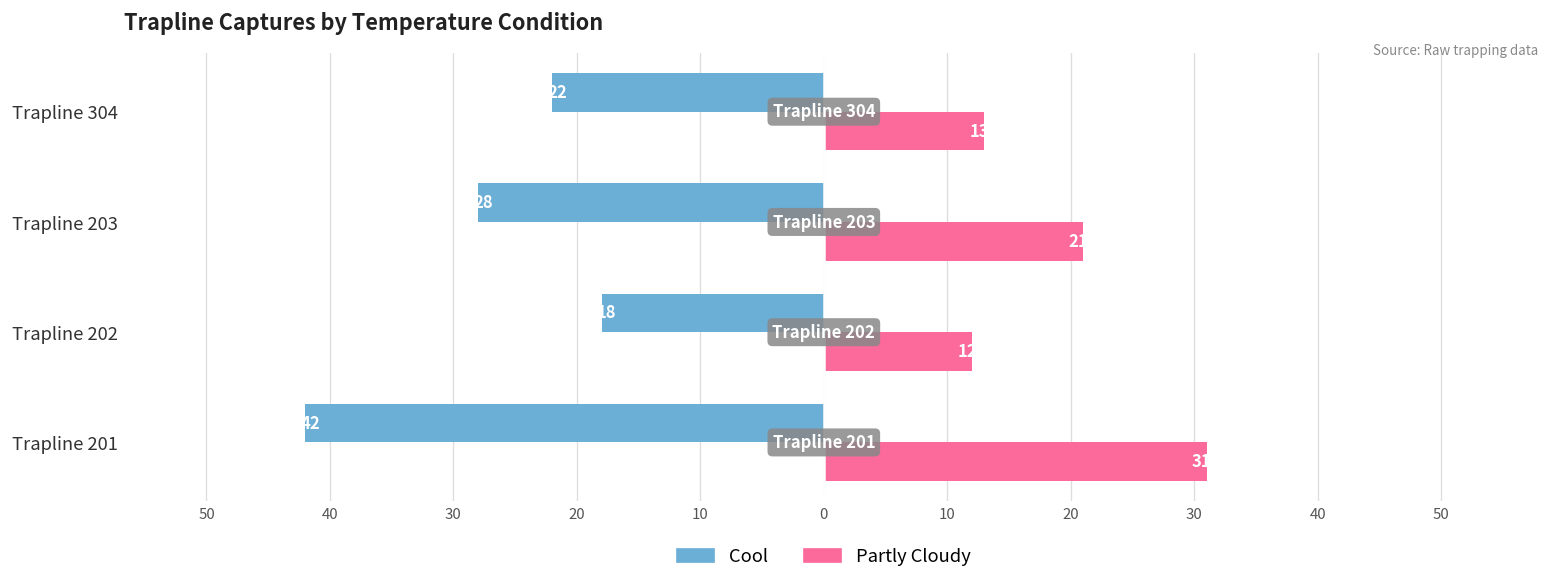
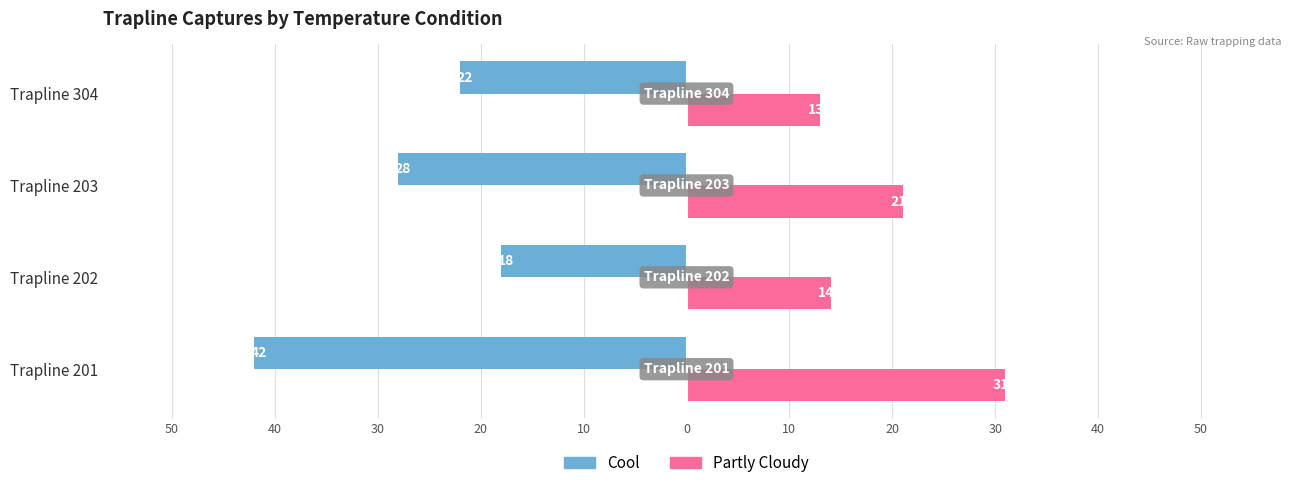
  {
    "Partly Cloudy": {
      "Trapline 304": 13,
      "Trapline 203": 21,
-     "Trapline 202": 12,
+     "Trapline 202": 14,
      "Trapline 201": 31
    }
  }
